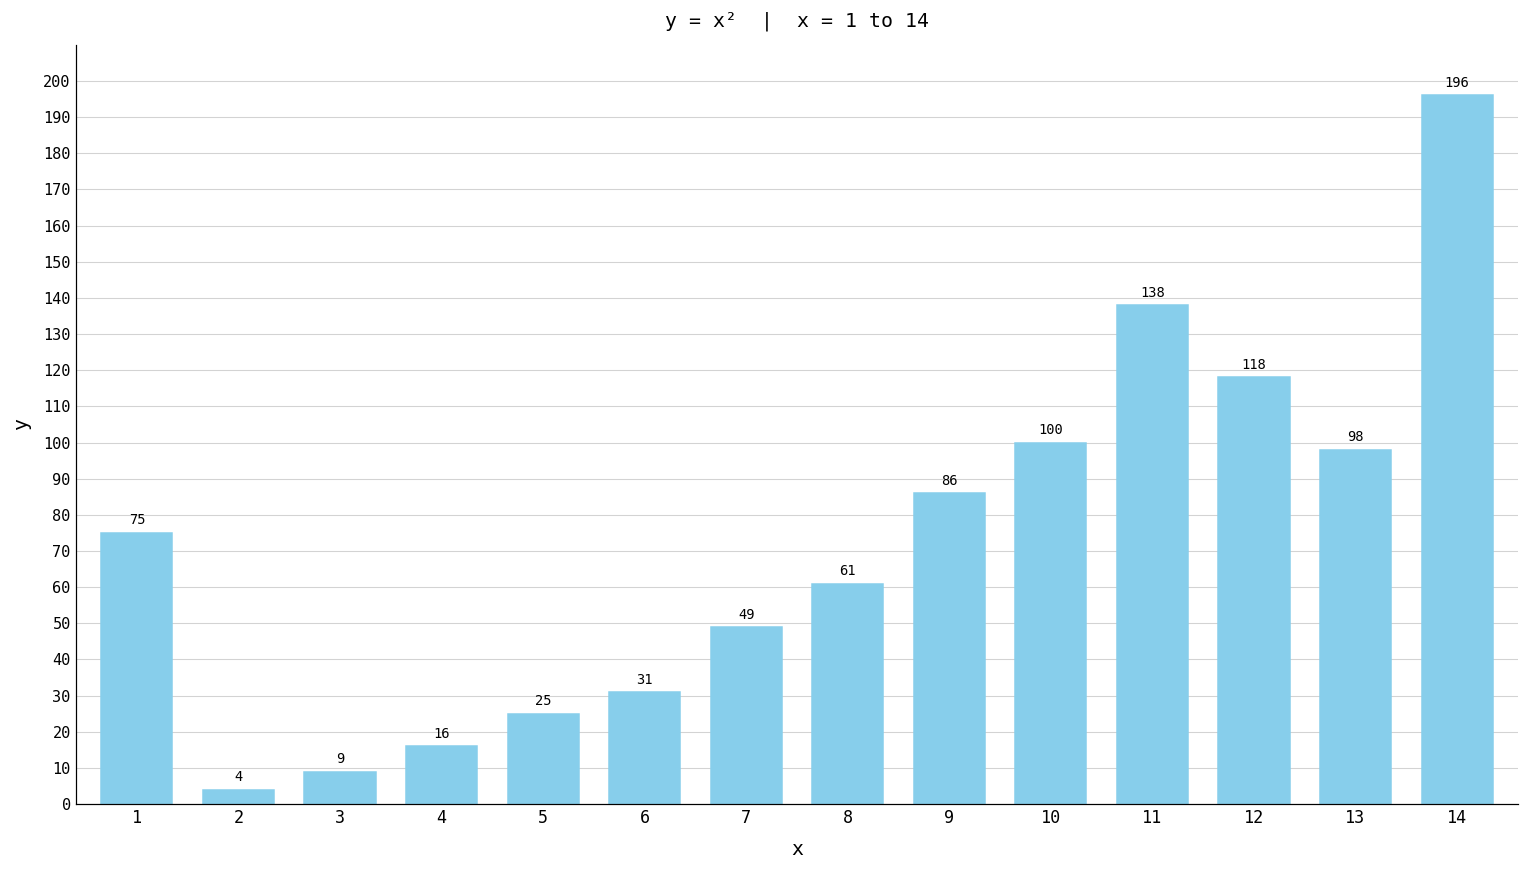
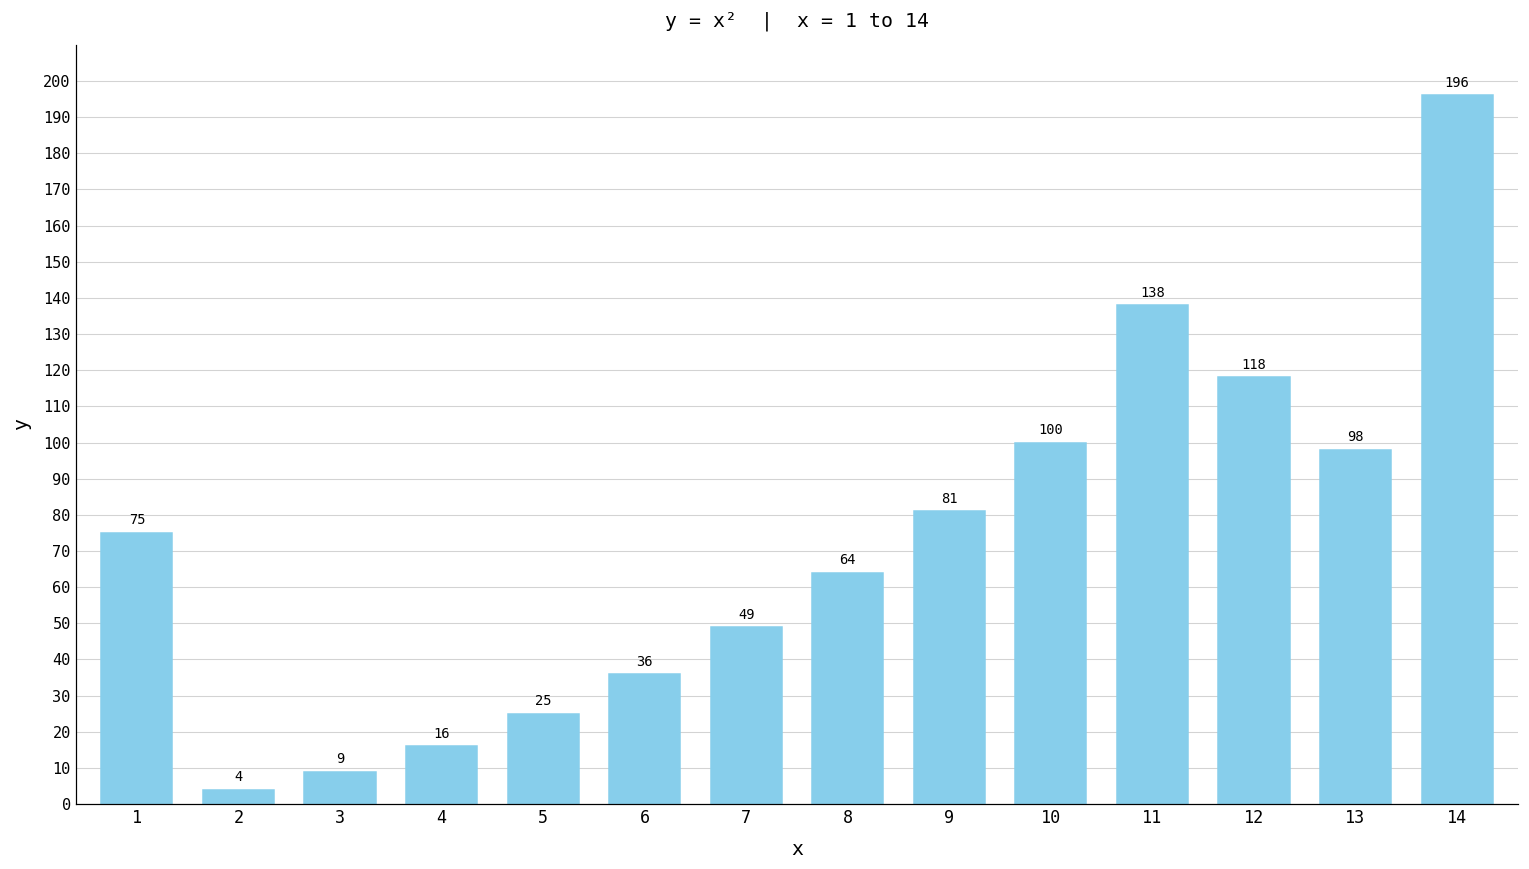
  {
    "1": 75,
    "2": 4,
    "3": 9,
    "4": 16,
    "5": 25,
-   "6": 31,
+   "6": 36,
    "7": 49,
-   "8": 61,
-   "9": 86,
+   "8": 64,
+   "9": 81,
    "10": 100,
    "11": 138,
    "12": 118,
    "13": 98,
    "14": 196
  }
